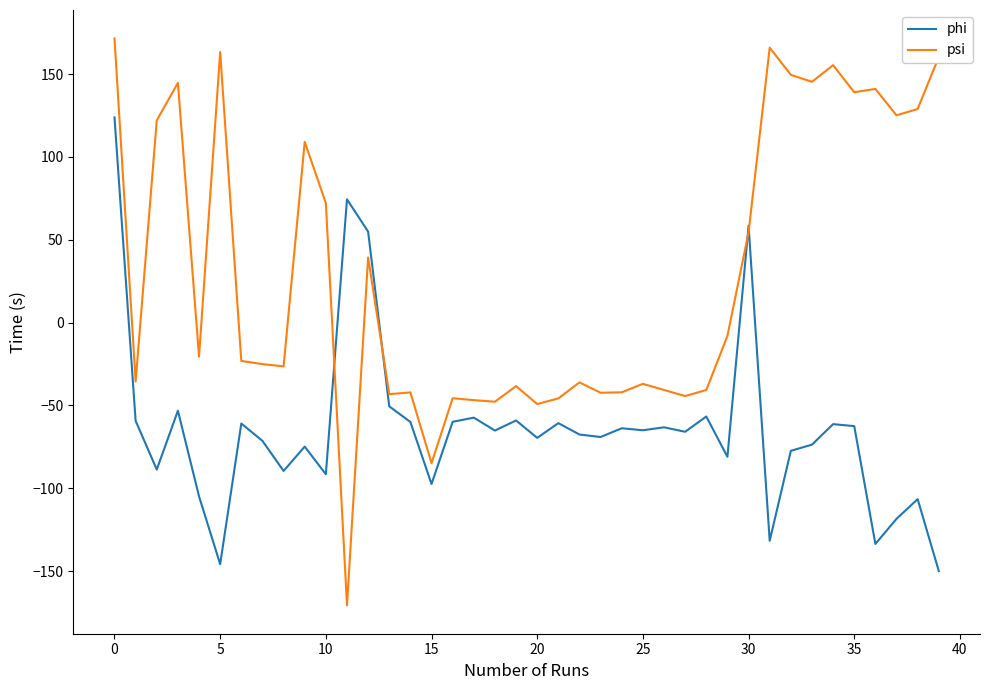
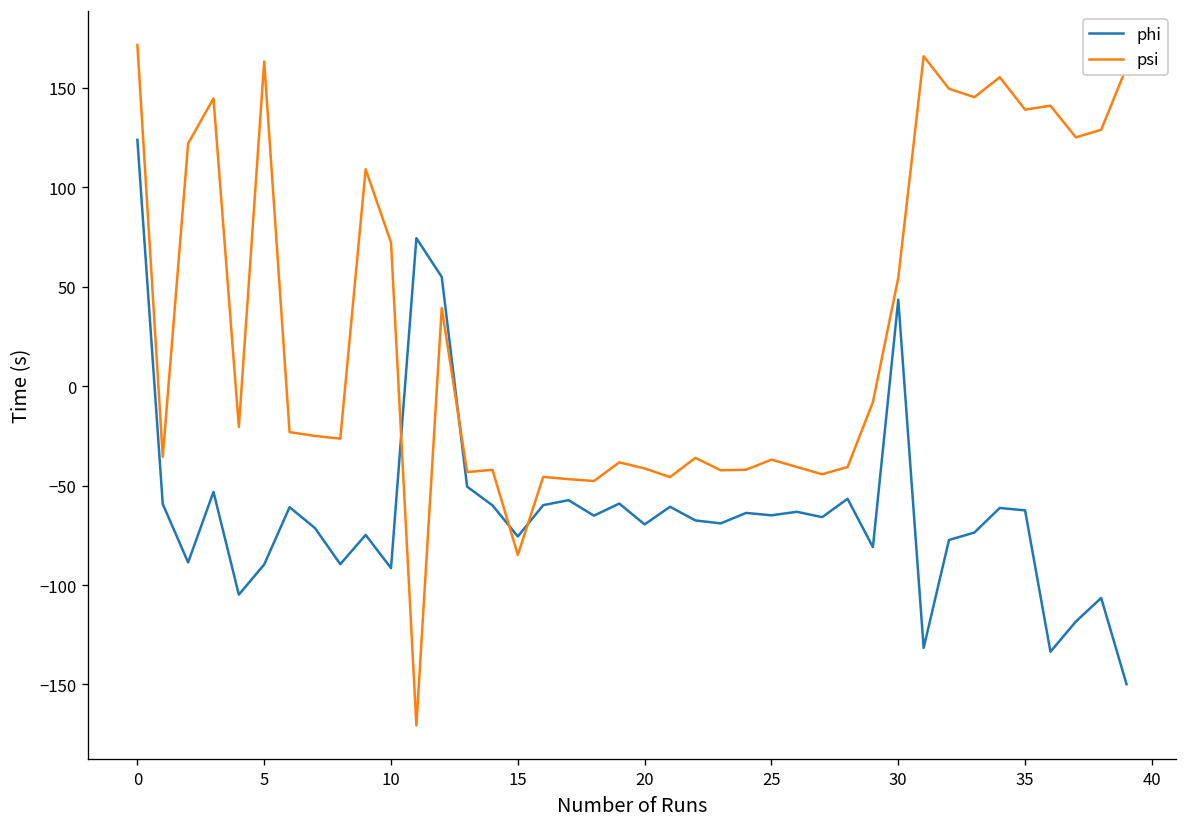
  {
    "phi": {
      "0": 124,
-     "5": -146,
+     "5": -90,
      "10": -92,
-     "15": -97,
+     "15": -76,
      "20": -70,
      "25": -65,
-     "30": 58,
+     "30": 43,
      "35": -62
    },
    "psi": {
      "0": 172,
      "5": 163,
      "10": 72,
      "15": -85,
-     "20": -49,
+     "20": -41,
      "25": -37,
      "30": 55,
      "35": 139
    }
  }
